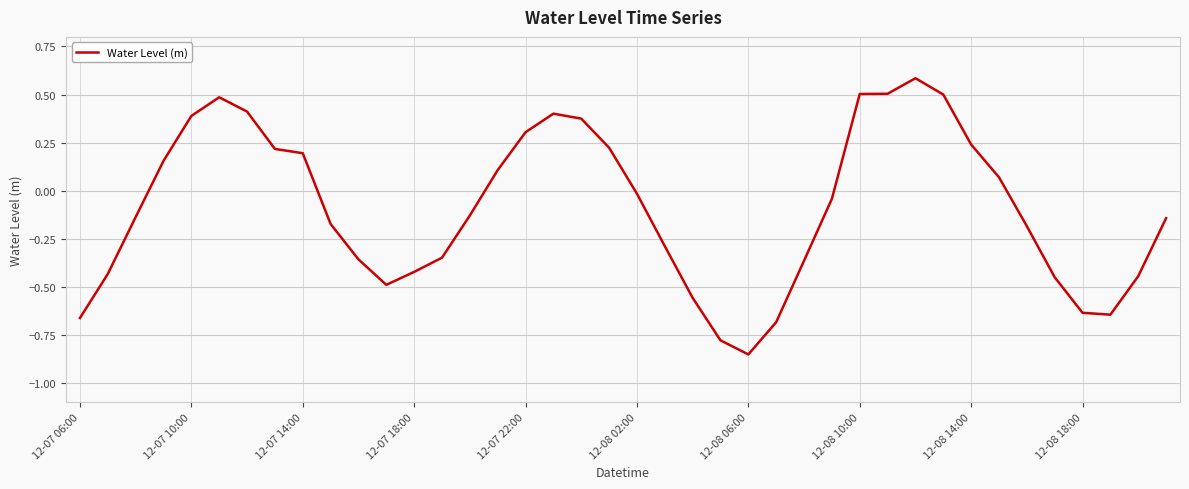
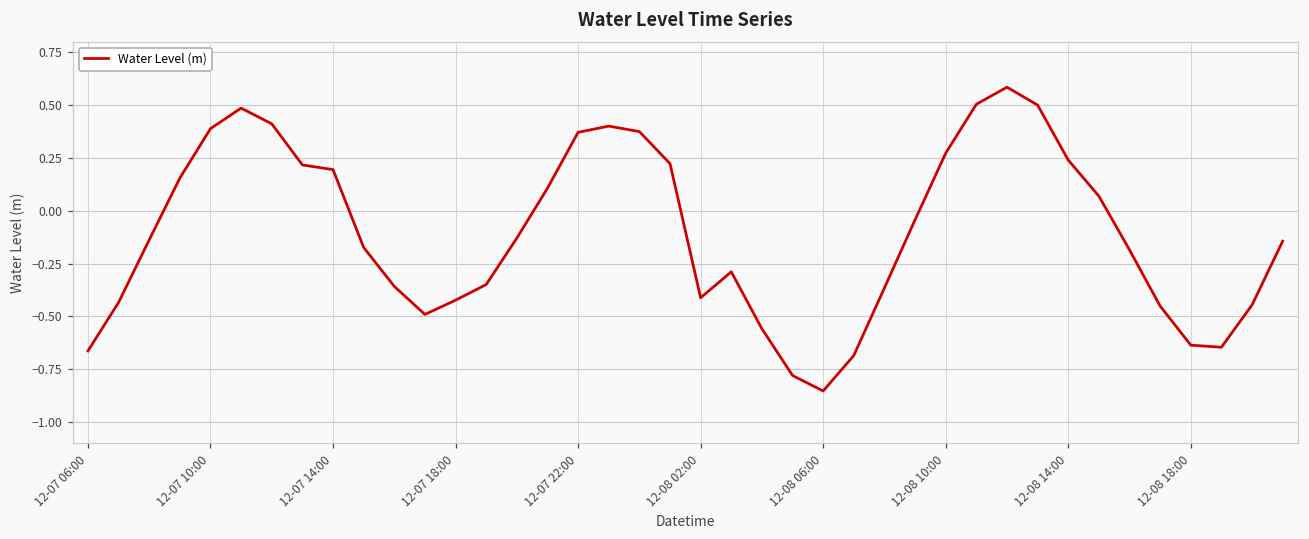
  {
    "12-07 06:00": -0.66,
    "12-07 10:00": 0.39,
    "12-07 14:00": 0.19,
    "12-07 18:00": -0.42,
-   "12-07 22:00": 0.30,
-   "12-08 02:00": -0.02,
+   "12-07 22:00": 0.37,
+   "12-08 02:00": -0.41,
    "12-08 06:00": -0.85,
-   "12-08 10:00": 0.50,
+   "12-08 10:00": 0.27,
    "12-08 14:00": 0.24,
    "12-08 18:00": -0.64
  }
